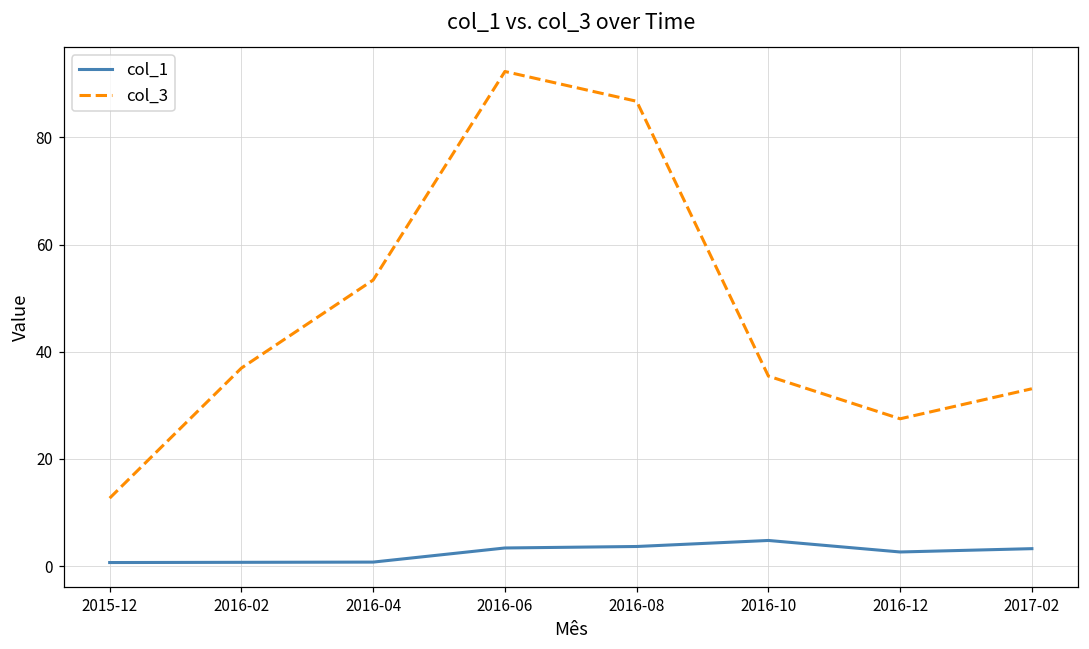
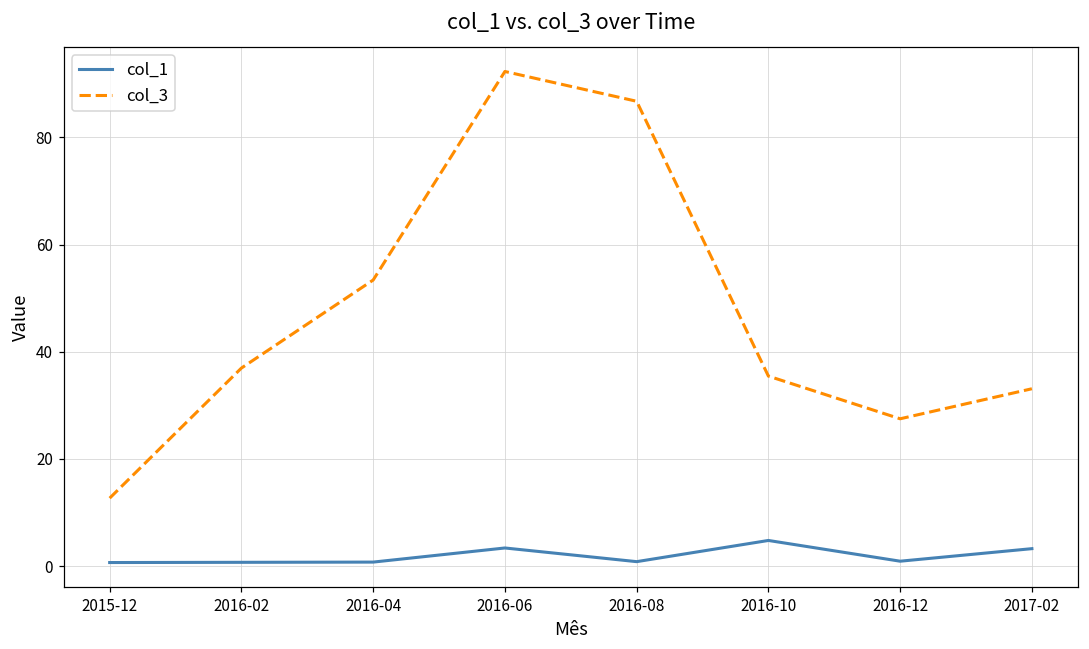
  {
    "col_1": {
      "2015-12": 1,
      "2016-02": 1,
      "2016-04": 1,
      "2016-06": 3,
-     "2016-08": 4,
+     "2016-08": 1,
      "2016-10": 5,
-     "2016-12": 3,
+     "2016-12": 1,
      "2017-02": 3
    },
    "col_3": {
      "2015-12": 13,
      "2016-02": 37,
      "2016-04": 53,
      "2016-06": 92,
      "2016-08": 87,
      "2016-10": 35,
      "2016-12": 27,
      "2017-02": 33
    }
  }
